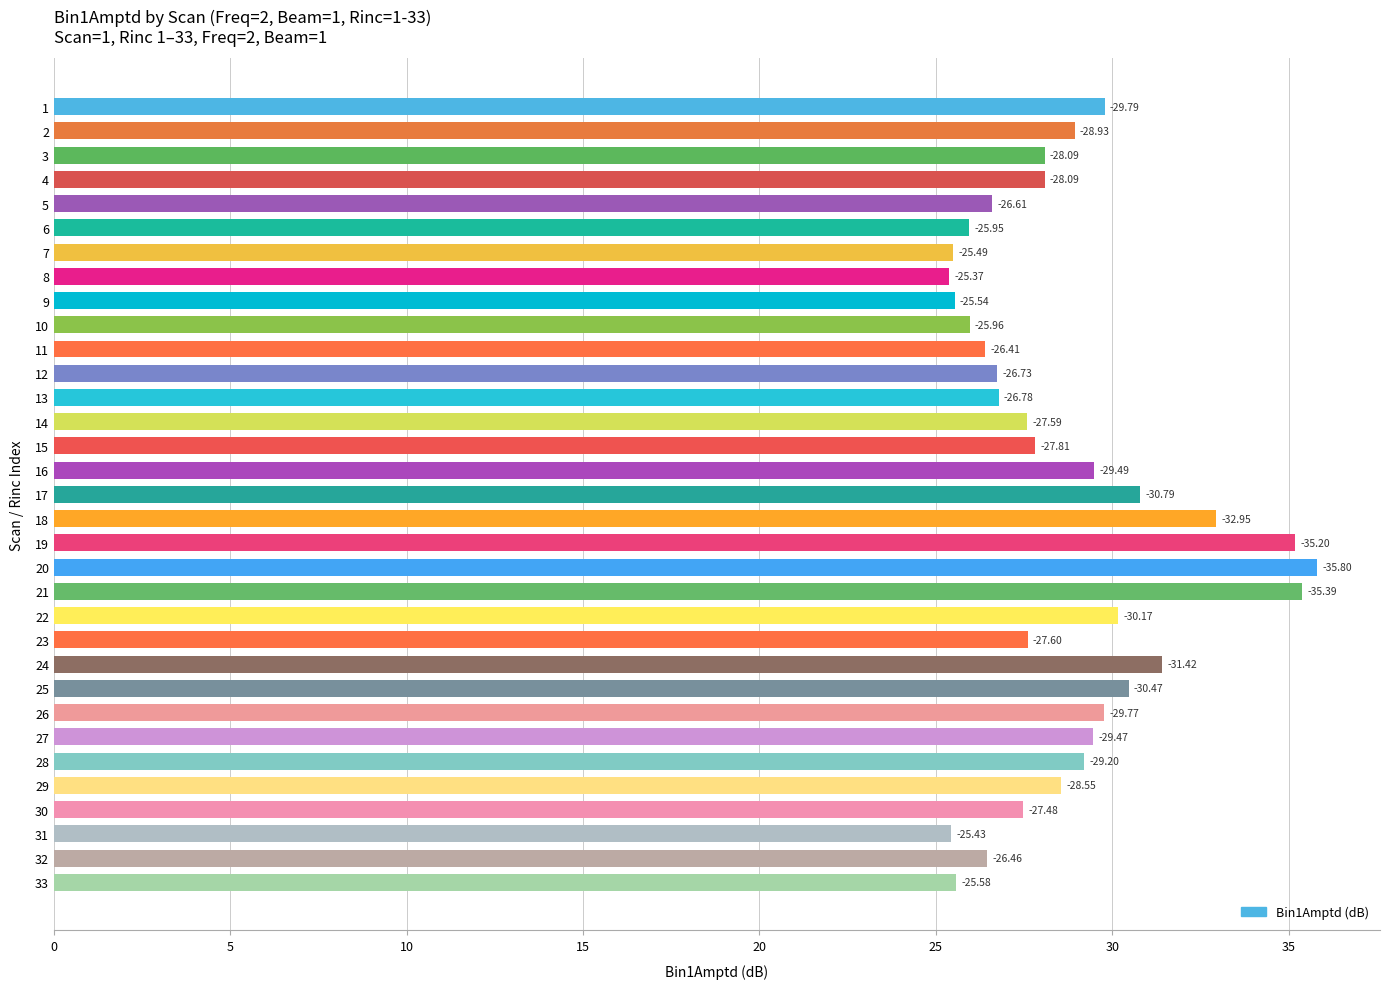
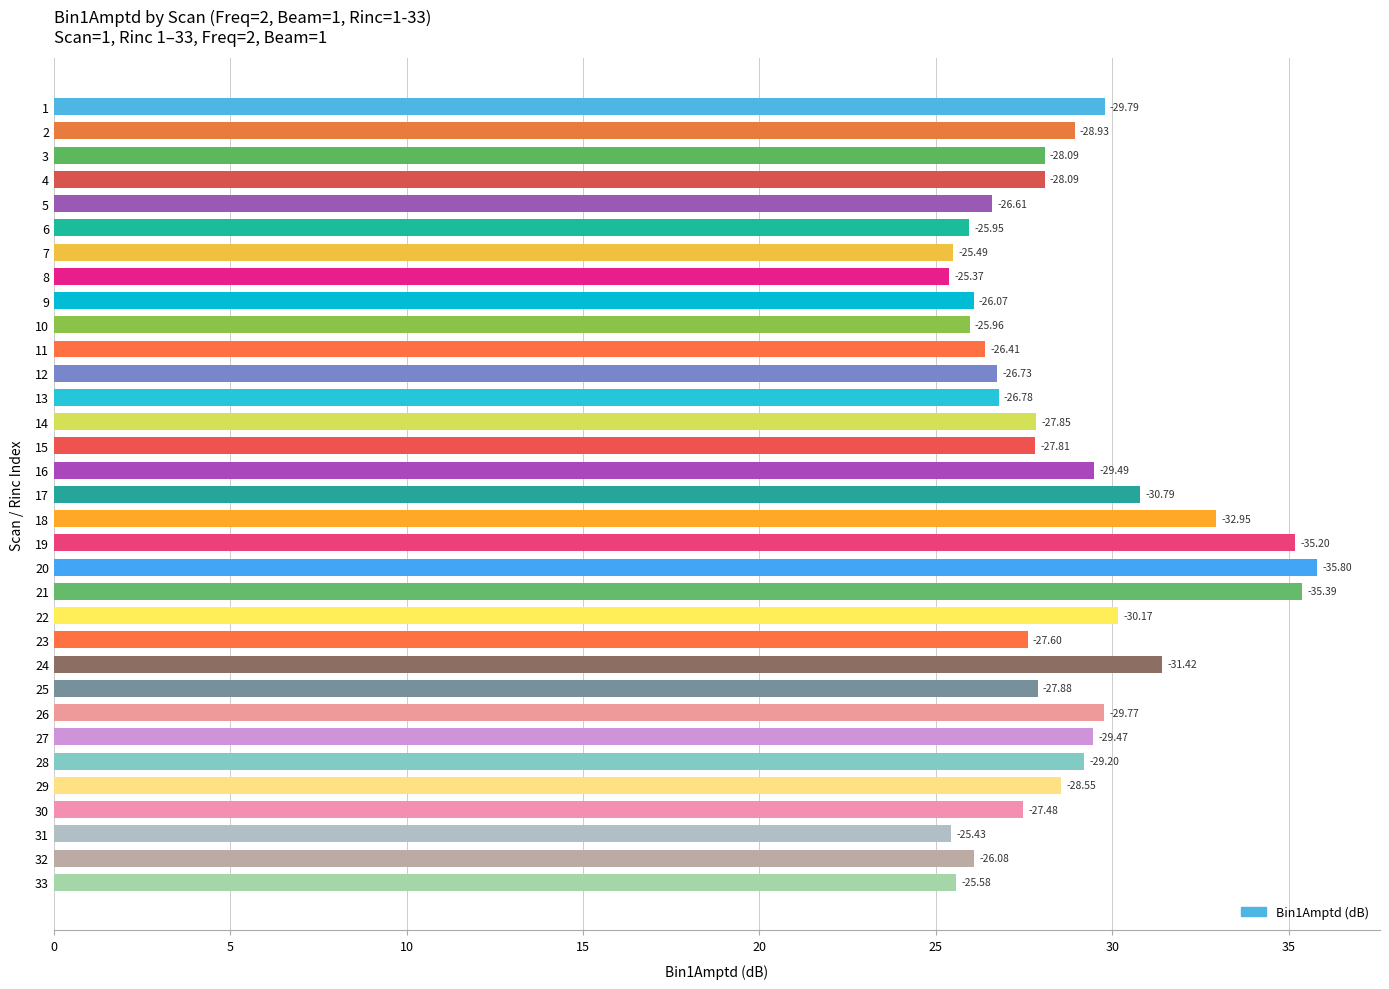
  {
-   "9": -25.54,
-   "14": -27.59,
-   "25": -30.47,
-   "32": -26.46
+   "9": -26.07,
+   "14": -27.85,
+   "25": -27.88,
+   "32": -26.08
  }
